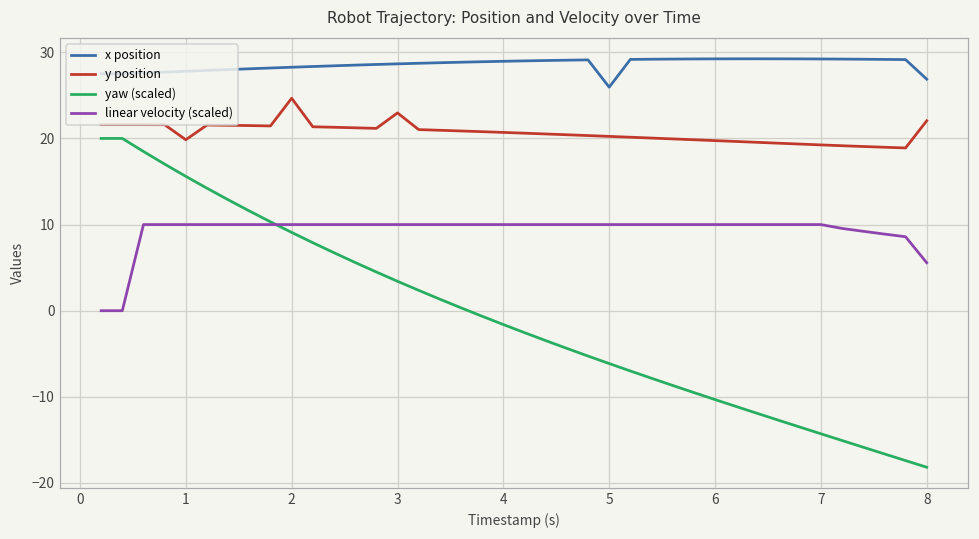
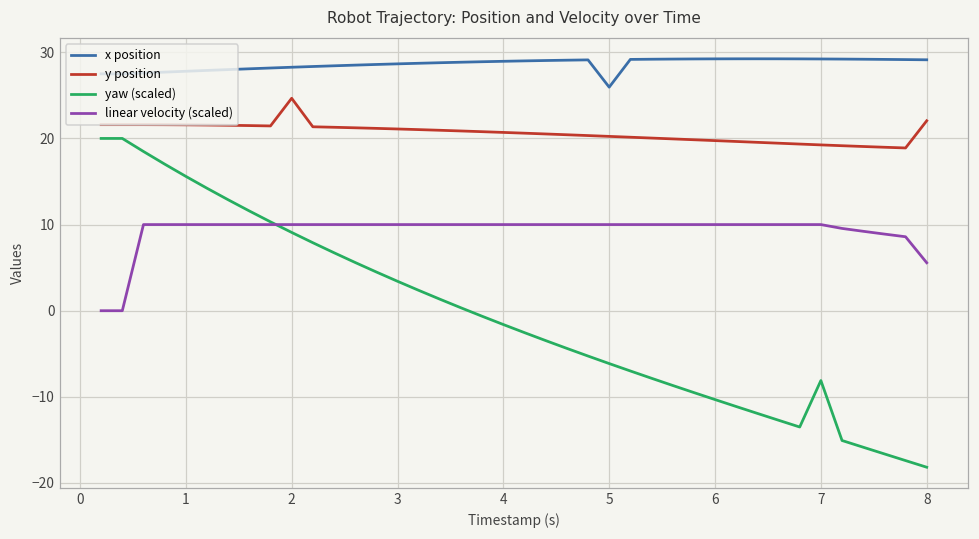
  {
    "x position": {
      "2": 28,
      "3": 29,
      "4": 29,
      "5": 26,
      "6": 29,
      "7": 29,
-     "8": 27
+     "8": 29
    },
    "y position": {
-     "1": 20,
+     "1": 22,
      "2": 25,
-     "3": 23,
+     "3": 21,
      "4": 21,
      "5": 20,
      "6": 20,
      "7": 19,
      "8": 22
    },
    "yaw (scaled)": {
      "1": 16,
      "2": 9,
      "3": 3,
      "4": -2,
      "5": -6,
      "6": -10,
-     "7": -14,
+     "7": -8,
      "8": -18
    },
    "linear velocity (scaled)": {
      "1": 10,
      "2": 10,
      "3": 10,
      "4": 10,
      "5": 10,
      "6": 10,
      "7": 10,
      "8": 6
    }
  }
